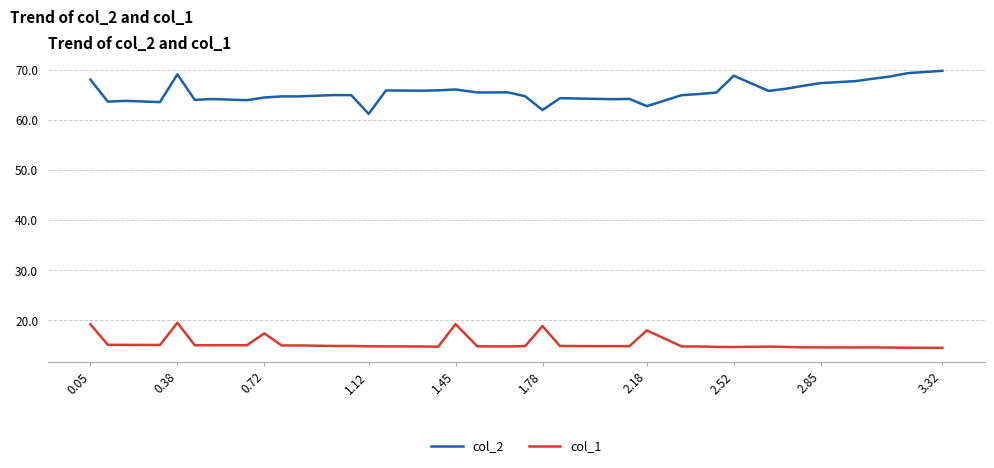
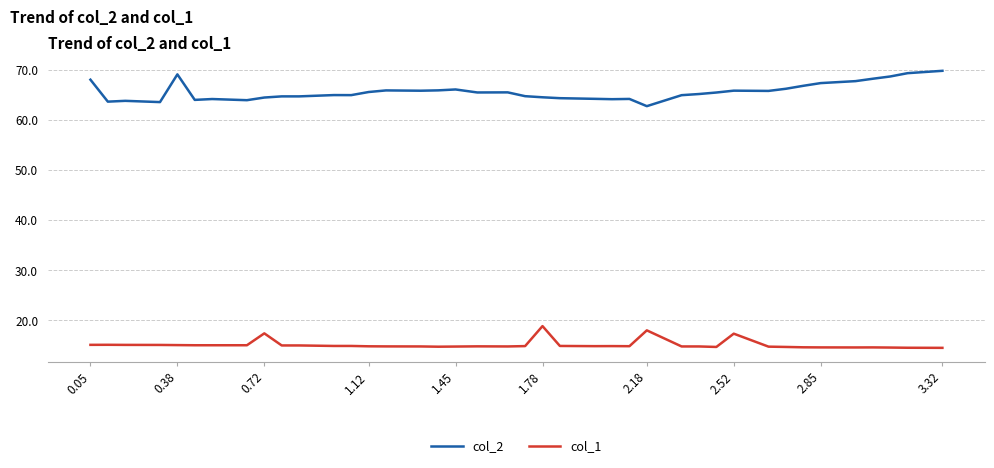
  {
    "col_2": {
      "0.05": 68,
      "0.38": 69,
      "0.72": 64,
-     "1.12": 61,
+     "1.12": 66,
      "1.45": 66,
-     "1.78": 62,
+     "1.78": 64,
      "2.18": 63,
-     "2.52": 69,
+     "2.52": 66,
      "2.85": 67,
      "3.32": 70
    },
    "col_1": {
-     "0.05": 19,
-     "0.38": 20,
+     "0.05": 15,
+     "0.38": 15,
      "0.72": 17,
      "1.12": 15,
-     "1.45": 19,
+     "1.45": 15,
      "1.78": 19,
      "2.18": 18,
-     "2.52": 15,
+     "2.52": 17,
      "2.85": 15,
      "3.32": 15
    }
  }
